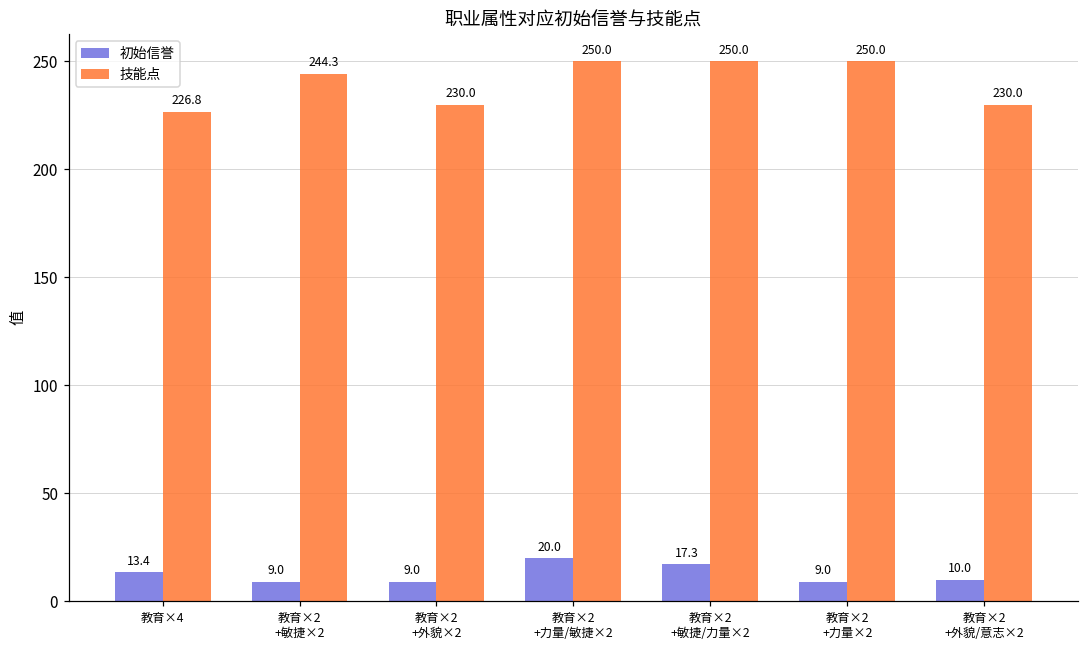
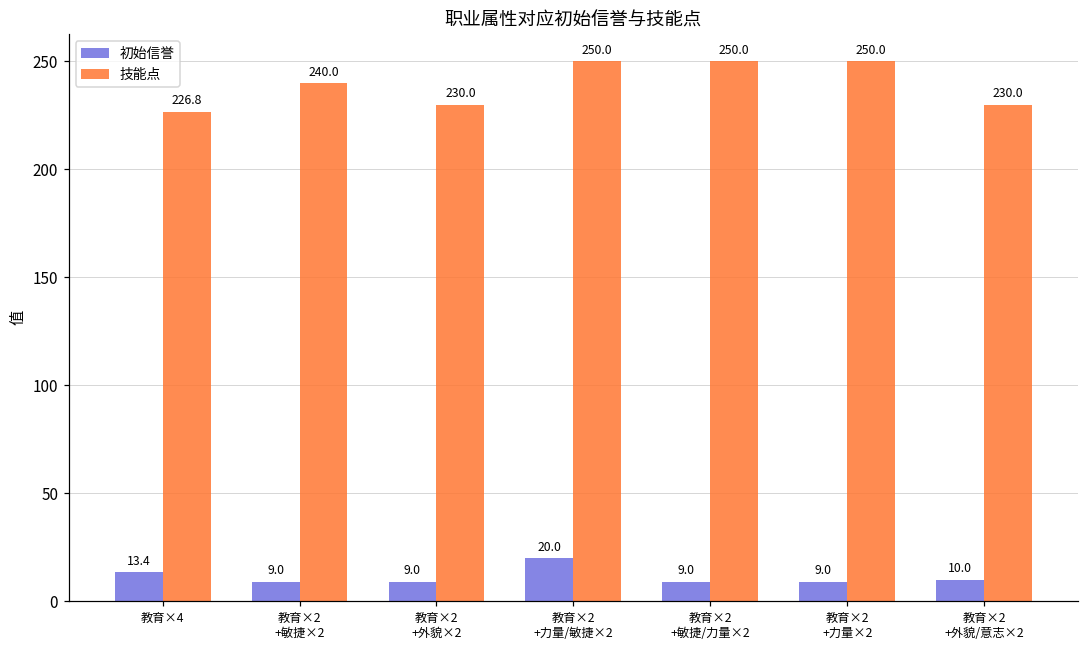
  {
    "初始信誉": {
      "教育×4": 13.4,
      "教育×2 +敏捷×2": 9.0,
      "教育×2 +外貌×2": 9.0,
      "教育×2 +力量/敏捷×2": 20.0,
-     "教育×2 +敏捷/力量×2": 17.3,
+     "教育×2 +敏捷/力量×2": 9.0,
      "教育×2 +力量×2": 9.0,
      "教育×2 +外貌/意志×2": 10.0
    },
    "技能点": {
      "教育×4": 226.8,
-     "教育×2 +敏捷×2": 244.3,
+     "教育×2 +敏捷×2": 240.0,
      "教育×2 +外貌×2": 230.0,
      "教育×2 +力量/敏捷×2": 250.0,
      "教育×2 +敏捷/力量×2": 250.0,
      "教育×2 +力量×2": 250.0,
      "教育×2 +外貌/意志×2": 230.0
    }
  }
